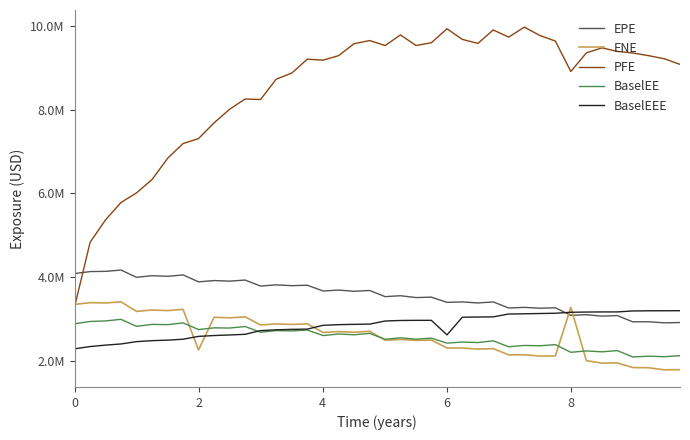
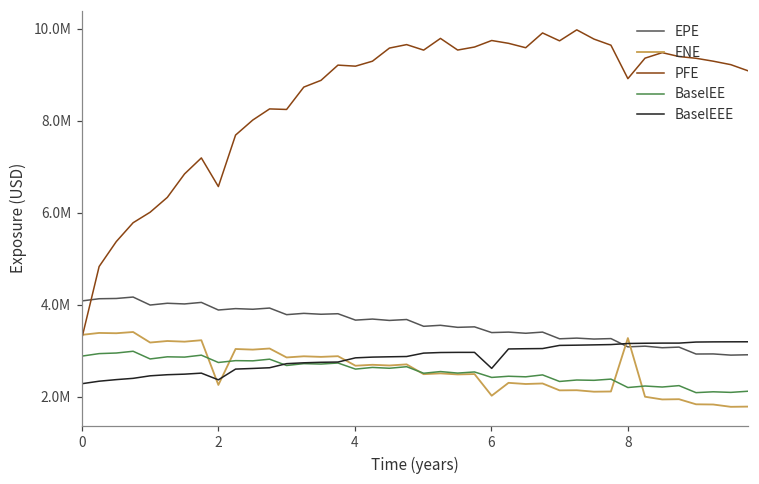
  {
    "ENE": {
      "0": 3300000,
      "2": 2300000,
-     "6": 2300000,
+     "6": 2000000,
      "8": 3300000
    },
    "PFE": {
      "0": 3300000,
-     "2": 7300000,
-     "6": 9900000,
+     "2": 6600000,
+     "6": 9700000,
      "8": 8900000
    },
    "BaselEEE": {
      "0": 2300000,
-     "2": 2600000,
+     "2": 2400000,
      "6": 2600000,
      "8": 3200000
    }
  }
